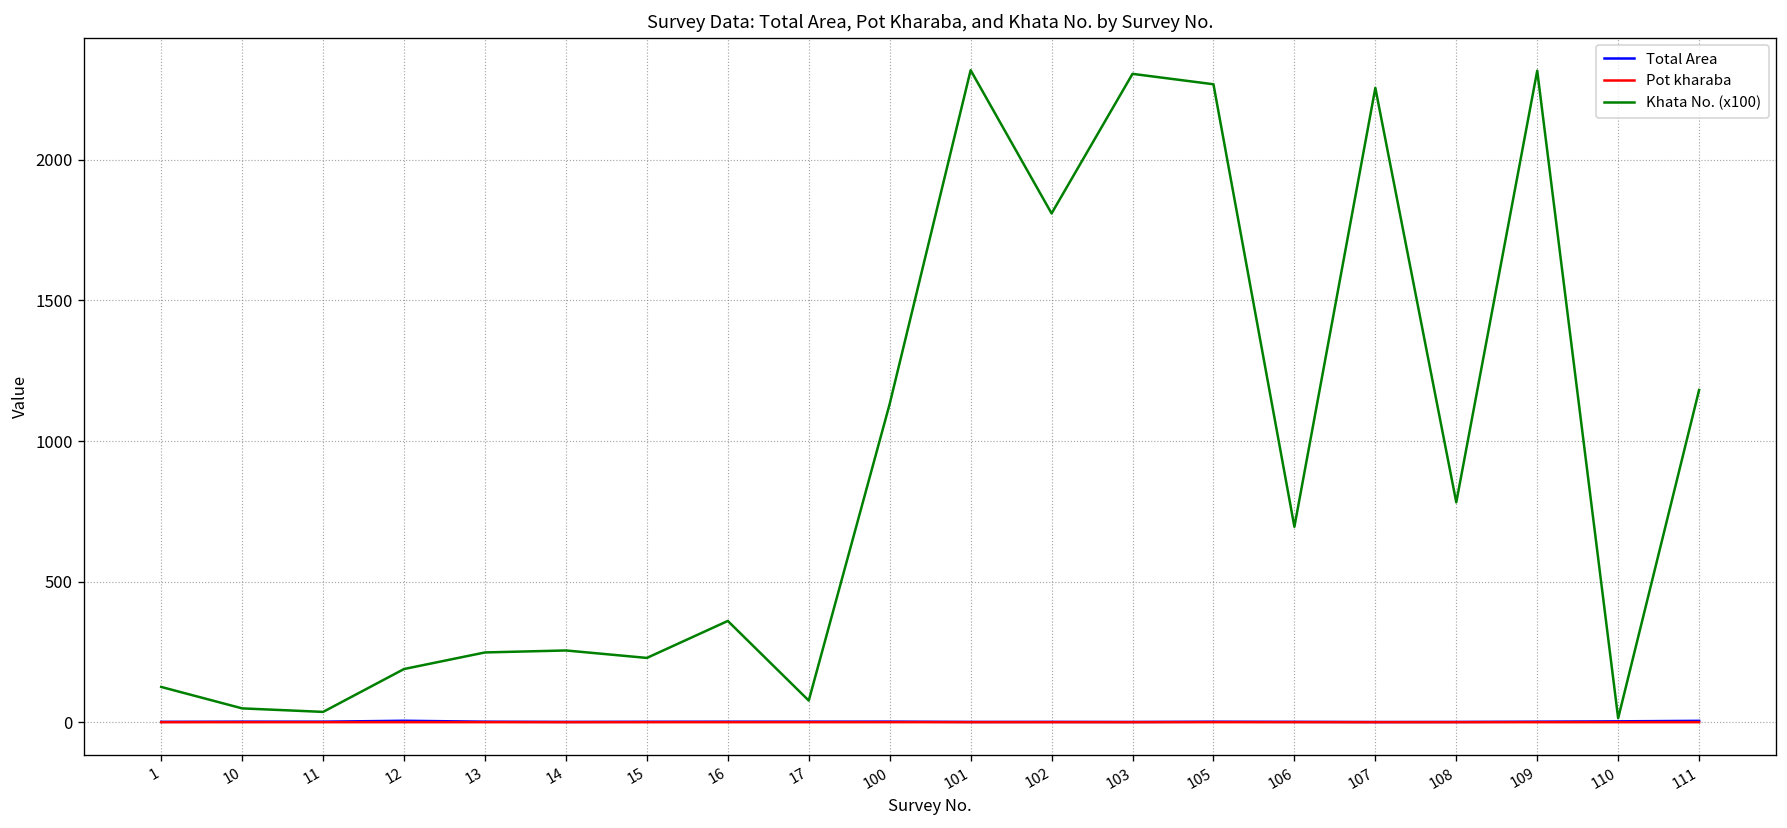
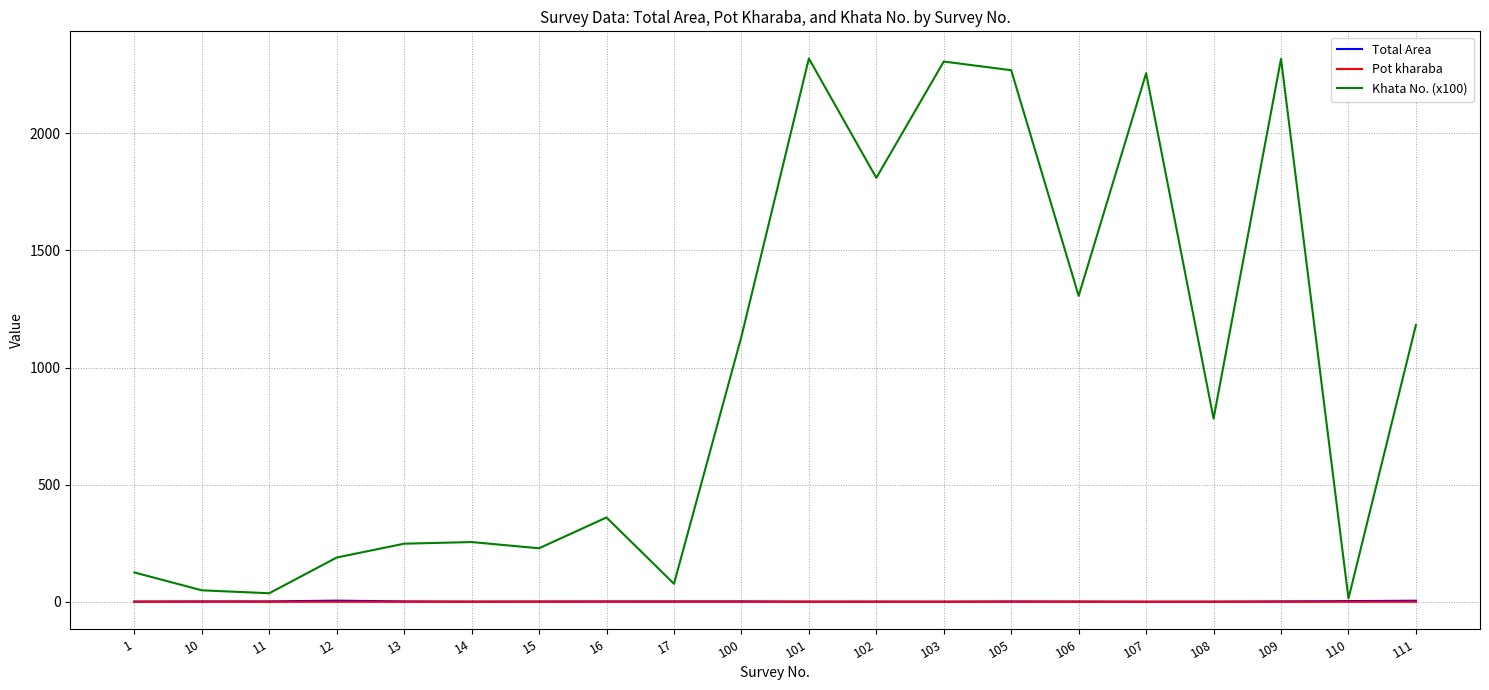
  {
    "Khata No. (x100)": {
      "1": 130,
      "10": 50,
      "11": 40,
      "12": 190,
      "13": 250,
      "14": 260,
      "15": 230,
      "16": 360,
      "17": 80,
      "100": 1130,
      "101": 2320,
      "102": 1810,
      "103": 2310,
      "105": 2270,
-     "106": 700,
+     "106": 1310,
      "107": 2260,
      "108": 780,
      "109": 2320,
      "110": 10,
      "111": 1180
    }
  }
